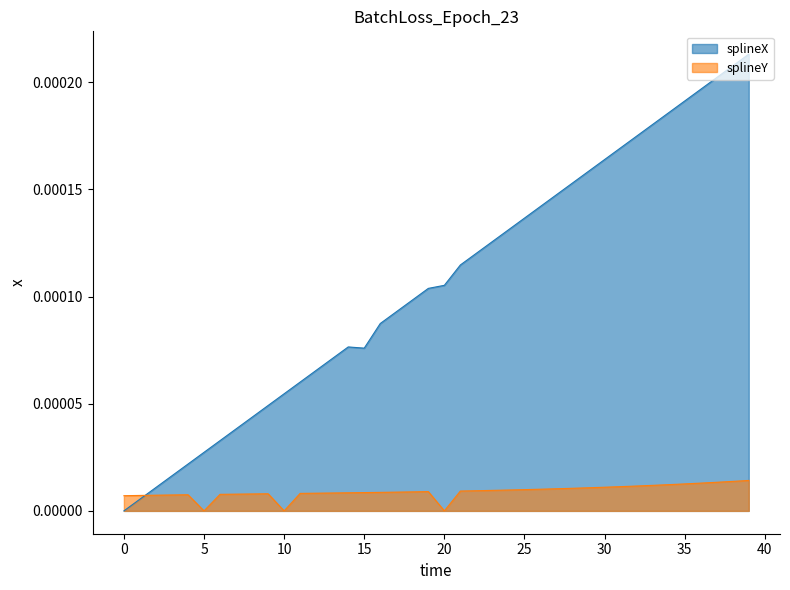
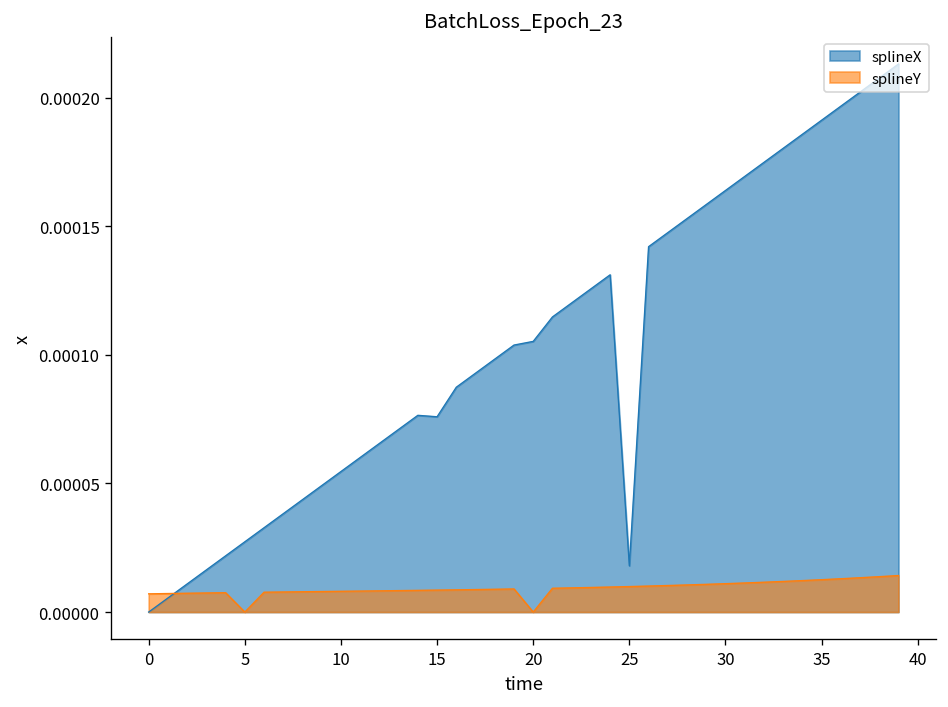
  {
    "splineX": {
      "0": 0.000000,
      "5": 0.000027,
      "10": 0.000055,
      "15": 0.000076,
      "20": 0.000105,
-     "25": 0.000137,
+     "25": 0.000018,
      "30": 0.000164,
      "35": 0.000191
    },
    "splineY": {
      "0": 0.000007,
      "5": 0.00000,
-     "10": 0.00000,
+     "10": 0.00001,
      "15": 0.000009,
      "20": 0.00000,
      "25": 0.00001,
      "30": 0.00001,
      "35": 0.000013
    }
  }
